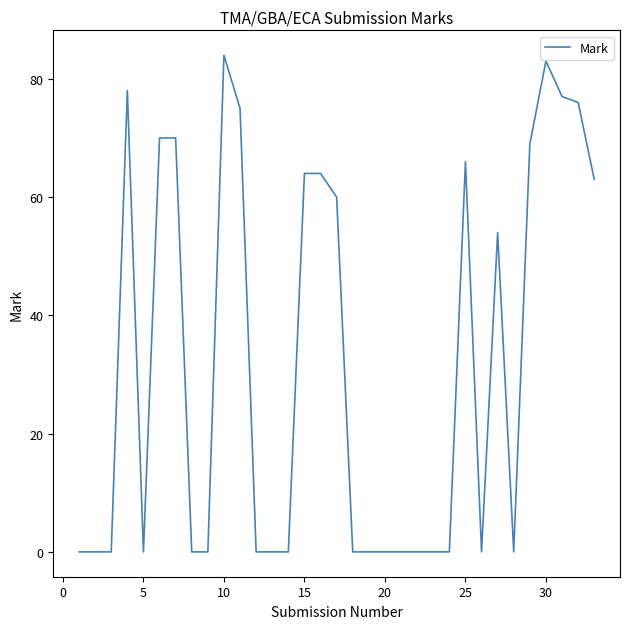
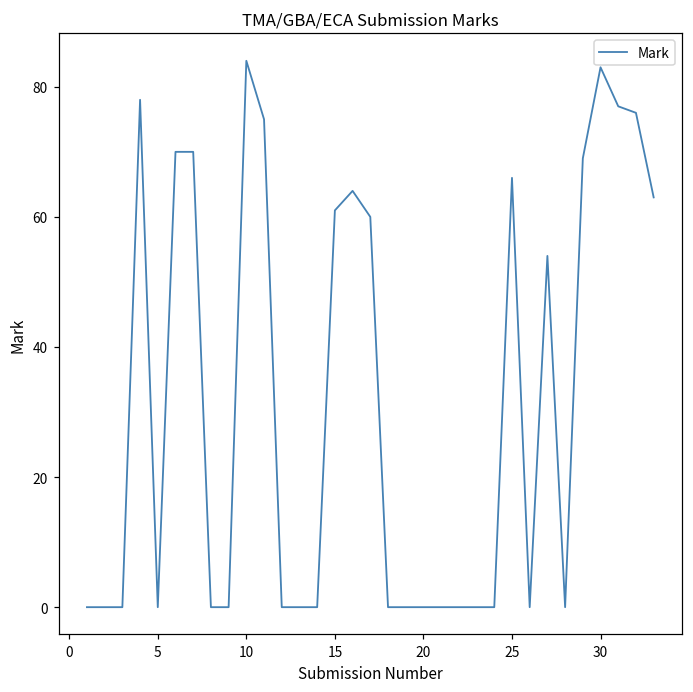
  {
    "5": 0,
    "10": 84,
-   "15": 64,
+   "15": 61,
    "20": 0,
    "25": 66,
    "30": 83
  }
